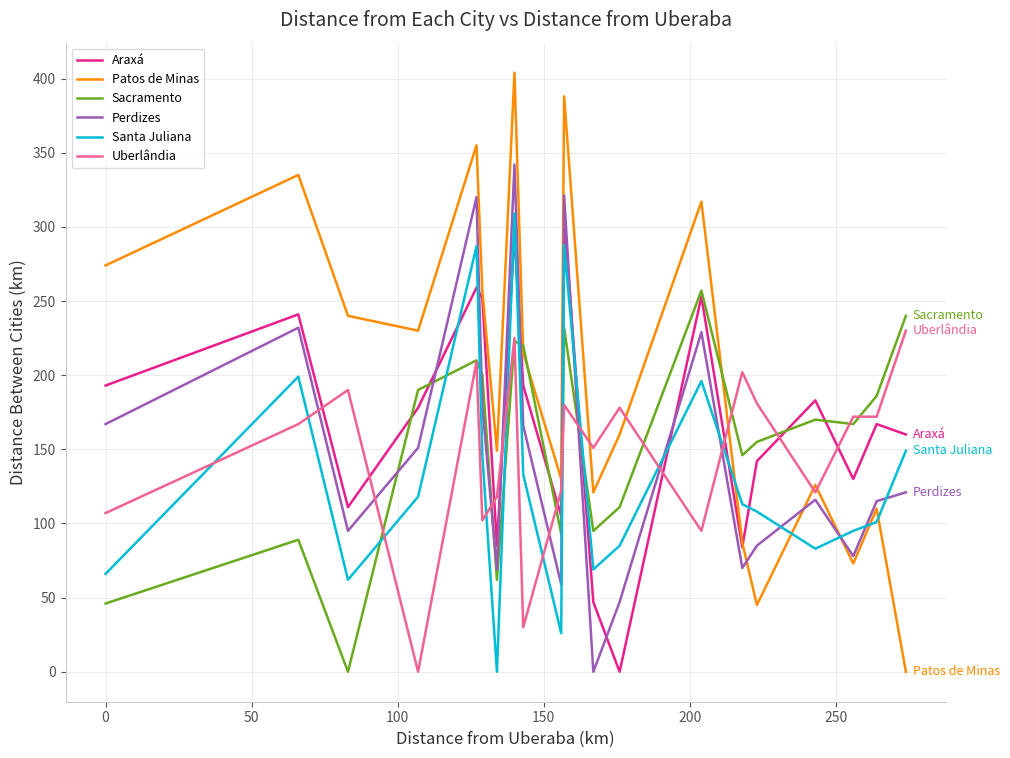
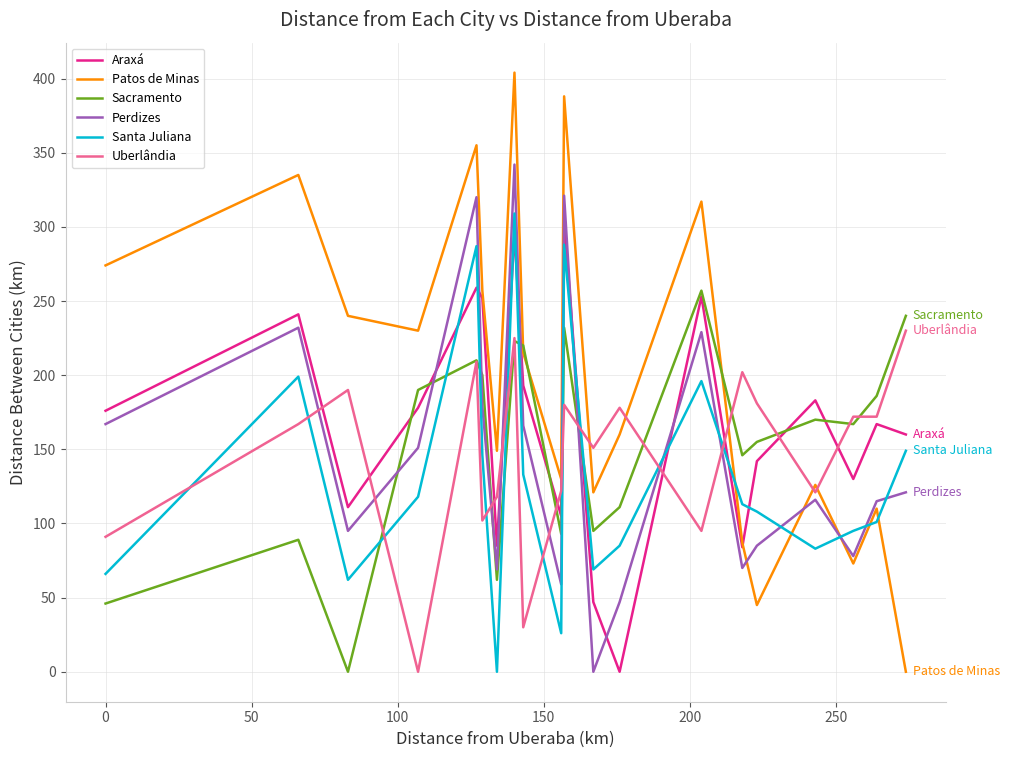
  {
    "Araxá": {
-     "0": 193
+     "0": 176
    },
    "Patos de Minas": {
      "0": 274
    },
    "Sacramento": {
      "0": 46
    },
    "Perdizes": {
      "0": 167
    },
    "Santa Juliana": {
      "0": 66
    },
    "Uberlândia": {
-     "0": 107
+     "0": 91
    }
  }
